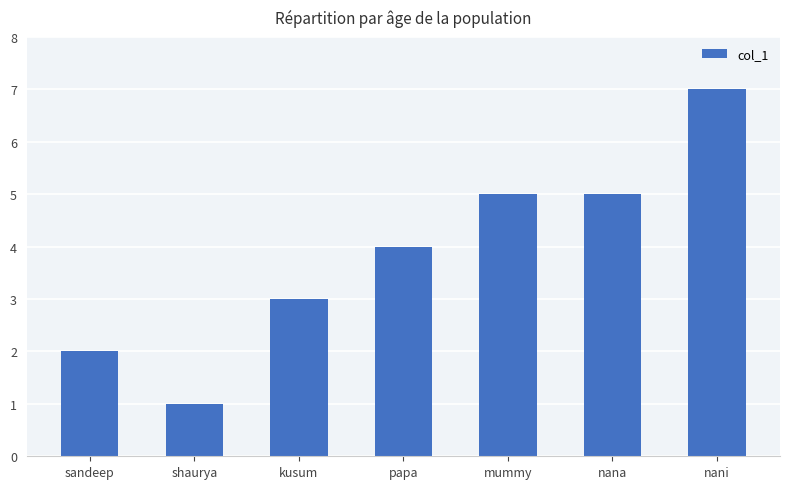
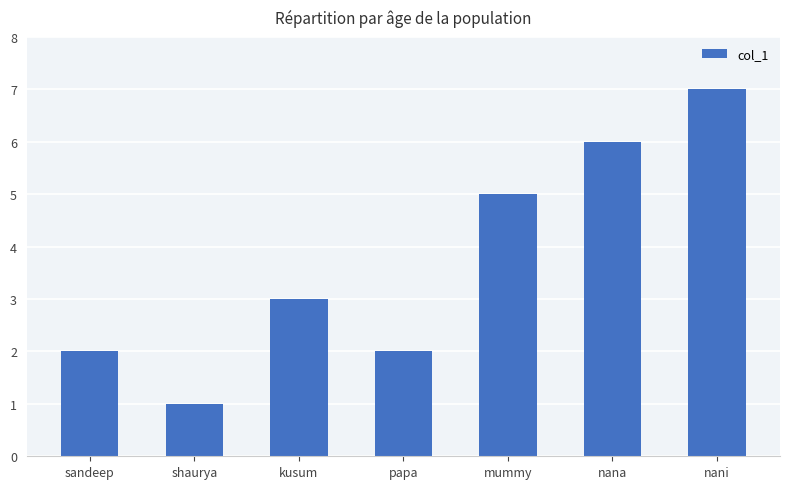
  {
    "sandeep": 2,
    "shaurya": 1,
    "kusum": 3,
-   "papa": 4,
+   "papa": 2,
    "mummy": 5,
-   "nana": 5,
+   "nana": 6,
    "nani": 7
  }
